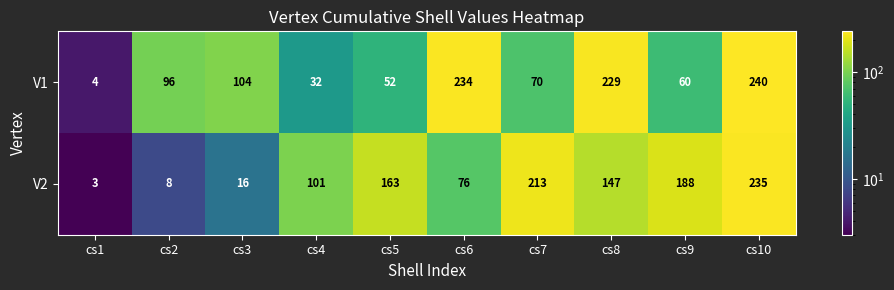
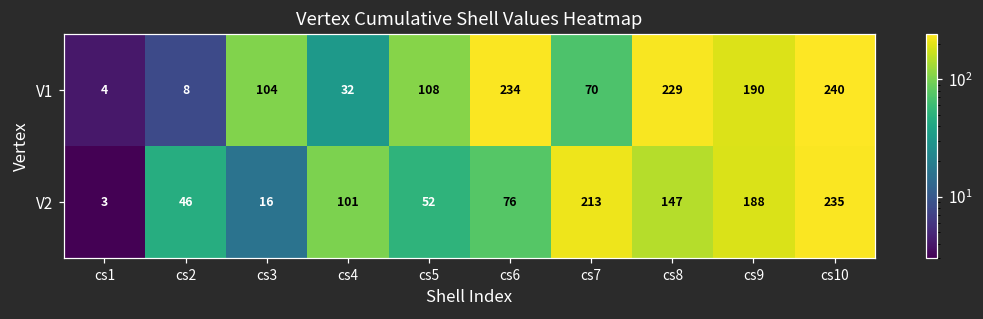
  {
    "V1": {
      "cs1": 4,
-     "cs2": 96,
+     "cs2": 8,
      "cs3": 104,
      "cs4": 32,
-     "cs5": 52,
+     "cs5": 108,
      "cs6": 234,
      "cs7": 70,
      "cs8": 229,
-     "cs9": 60,
+     "cs9": 190,
      "cs10": 240
    },
    "V2": {
      "cs1": 3,
-     "cs2": 8,
+     "cs2": 46,
      "cs3": 16,
      "cs4": 101,
-     "cs5": 163,
+     "cs5": 52,
      "cs6": 76,
      "cs7": 213,
      "cs8": 147,
      "cs9": 188,
      "cs10": 235
    }
  }
